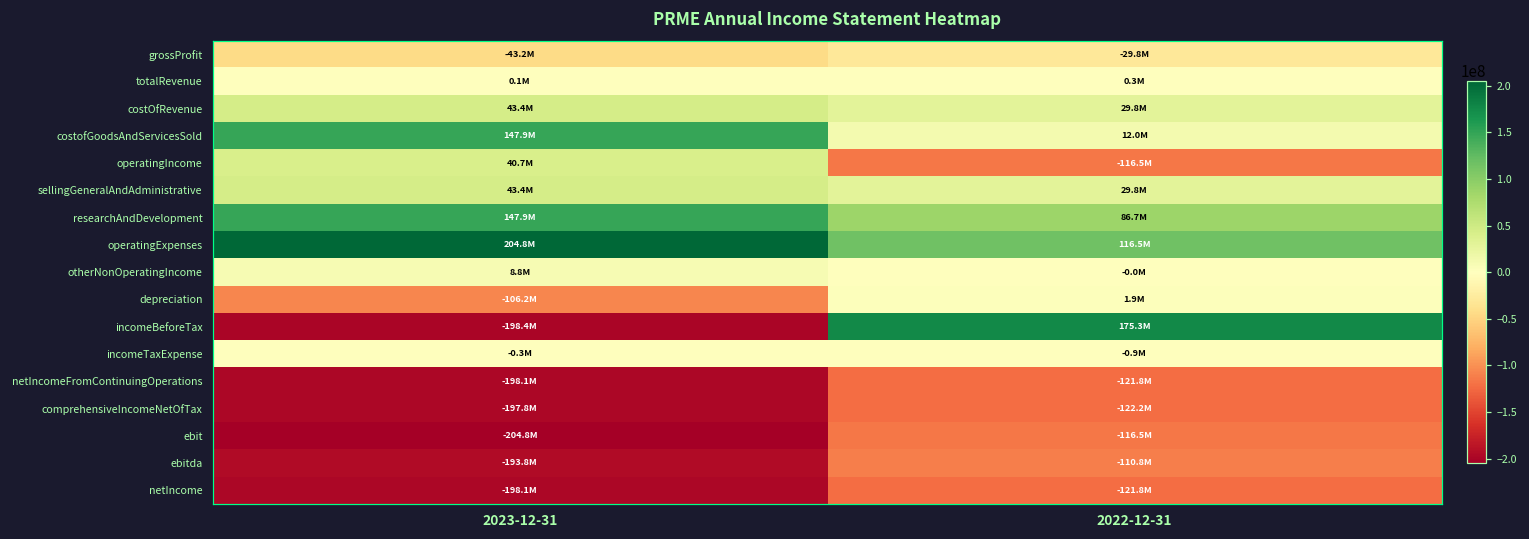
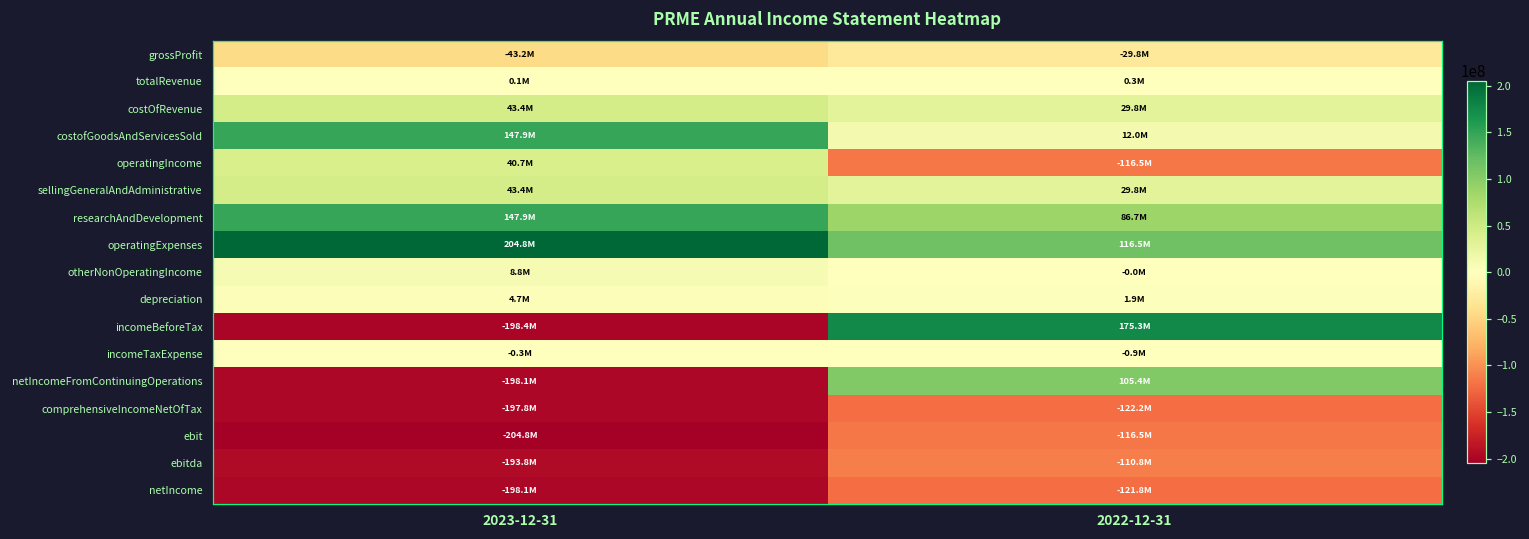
  {
    "grossProfit": {
      "2023-12-31": "-43.2M",
      "2022-12-31": "-29.8M"
    },
    "totalRevenue": {
      "2023-12-31": "0.1M",
      "2022-12-31": "0.3M"
    },
    "costOfRevenue": {
      "2023-12-31": "43.4M",
      "2022-12-31": "29.8M"
    },
    "costofGoodsAndServicesSold": {
      "2023-12-31": "147.9M",
      "2022-12-31": "12.0M"
    },
    "operatingIncome": {
      "2023-12-31": "40.7M",
      "2022-12-31": "-116.5M"
    },
    "sellingGeneralAndAdministrative": {
      "2023-12-31": "43.4M",
      "2022-12-31": "29.8M"
    },
    "researchAndDevelopment": {
      "2023-12-31": "147.9M",
      "2022-12-31": "86.7M"
    },
    "operatingExpenses": {
      "2023-12-31": "204.8M",
      "2022-12-31": "116.5M"
    },
    "otherNonOperatingIncome": {
      "2023-12-31": "8.8M",
      "2022-12-31": "-0.0M"
    },
    "depreciation": {
-     "2023-12-31": "-106.2M",
+     "2023-12-31": "4.7M",
      "2022-12-31": "1.9M"
    },
    "incomeBeforeTax": {
      "2023-12-31": "-198.4M",
      "2022-12-31": "175.3M"
    },
    "incomeTaxExpense": {
      "2023-12-31": "-0.3M",
      "2022-12-31": "-0.9M"
    },
    "netIncomeFromContinuingOperations": {
      "2023-12-31": "-198.1M",
-     "2022-12-31": "-121.8M"
+     "2022-12-31": "105.4M"
    },
    "comprehensiveIncomeNetOfTax": {
      "2023-12-31": "-197.8M",
      "2022-12-31": "-122.2M"
    },
    "ebit": {
      "2023-12-31": "-204.8M",
      "2022-12-31": "-116.5M"
    },
    "ebitda": {
      "2023-12-31": "-193.8M",
      "2022-12-31": "-110.8M"
    },
    "netIncome": {
      "2023-12-31": "-198.1M",
      "2022-12-31": "-121.8M"
    }
  }
